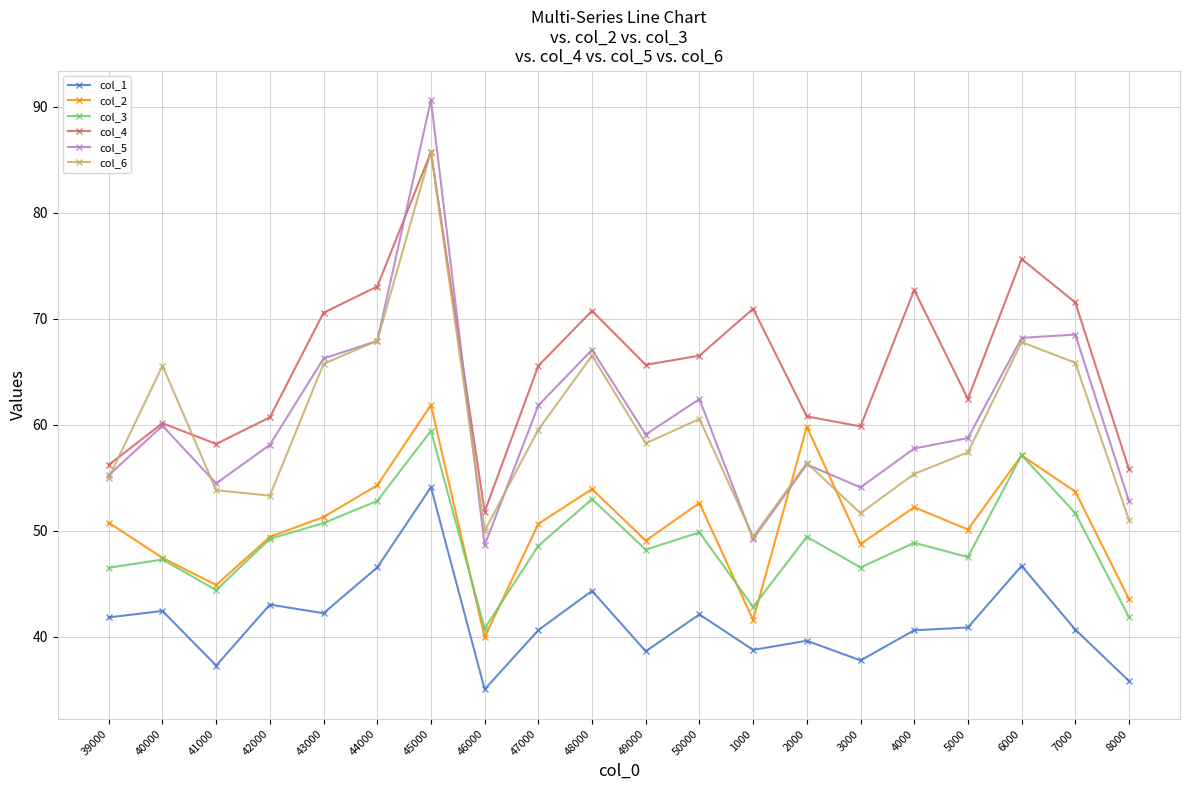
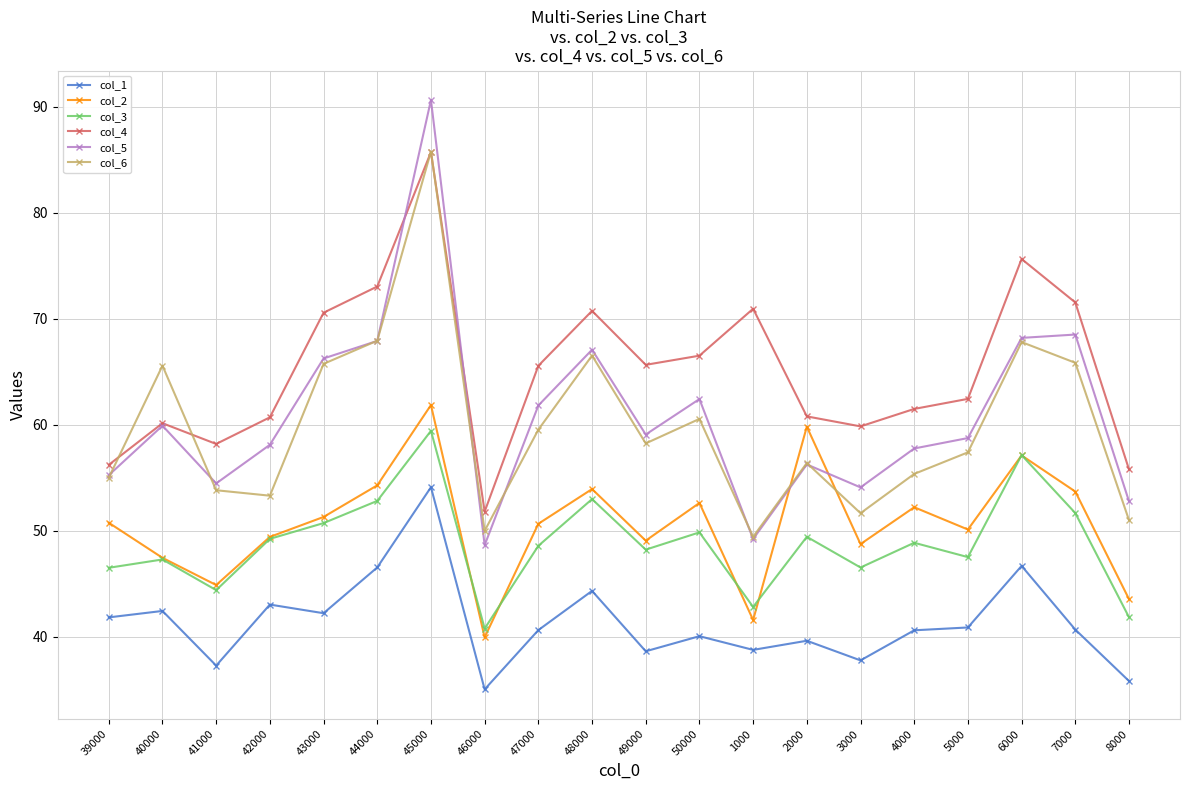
  {
    "col_1": {
      "39000": 41.8,
      "40000": 42.5,
      "41000": 37.3,
      "42000": 43.1,
      "43000": 42.2,
      "44000": 46.6,
      "45000": 54.1,
      "46000": 35.1,
      "47000": 40.6,
      "48000": 44.3,
      "49000": 38.6,
-     "50000": 42.1,
+     "50000": 40.1,
      "1000": 38.8,
      "2000": 39.6,
      "3000": 37.8,
      "4000": 40.6,
      "5000": 40.9,
      "6000": 46.7,
      "7000": 40.7,
      "8000": 35.8
    },
    "col_2": {
      "39000": 50.8,
      "41000": 44.9,
      "43000": 51.3,
      "44000": 54.3,
      "45000": 61.9,
      "46000": 40.0,
      "47000": 50.7,
      "48000": 54.0,
      "49000": 49.1,
      "50000": 52.6,
      "1000": 41.6,
      "2000": 59.8,
      "3000": 48.8,
      "4000": 52.2,
      "5000": 50.1,
      "7000": 53.7,
      "8000": 43.6
    },
    "col_3": {
      "39000": 46.5,
      "41000": 44.4,
      "43000": 50.7,
      "44000": 52.8,
      "45000": 59.4,
      "46000": 40.8,
      "47000": 48.6,
      "48000": 53.0,
      "49000": 48.2,
      "50000": 49.9,
      "1000": 42.8,
      "2000": 49.4,
      "3000": 46.5,
      "4000": 48.9,
      "5000": 47.5,
      "7000": 51.7,
      "8000": 41.9
    },
    "col_4": {
      "39000": 56.2,
      "41000": 58.2,
      "42000": 60.7,
      "43000": 70.6,
      "44000": 73.1,
      "46000": 51.8,
      "47000": 65.6,
      "48000": 70.8,
      "49000": 65.7,
      "50000": 66.5,
      "1000": 71.0,
      "2000": 60.8,
      "3000": 59.9,
-     "4000": 72.7,
+     "4000": 61.5,
      "5000": 62.5,
      "6000": 75.7,
      "7000": 71.6,
      "8000": 55.8
    },
    "col_5": {
      "41000": 54.5,
      "42000": 58.1,
      "43000": 66.3,
      "45000": 90.7,
      "46000": 48.7,
      "47000": 61.8,
      "48000": 67.1,
      "49000": 59.1,
      "50000": 62.4,
      "3000": 54.1,
      "4000": 57.8,
      "5000": 58.8,
      "6000": 68.2,
      "7000": 68.5,
      "8000": 52.8
    },
    "col_6": {
      "40000": 65.6,
      "41000": 53.8,
      "42000": 53.3,
      "43000": 65.8,
      "46000": 50.0,
      "47000": 59.6,
      "48000": 66.5,
      "49000": 58.3,
      "50000": 60.6,
      "3000": 51.7,
      "4000": 55.4,
      "5000": 57.4,
      "6000": 67.8,
      "7000": 65.9,
      "8000": 51.0
    }
  }
